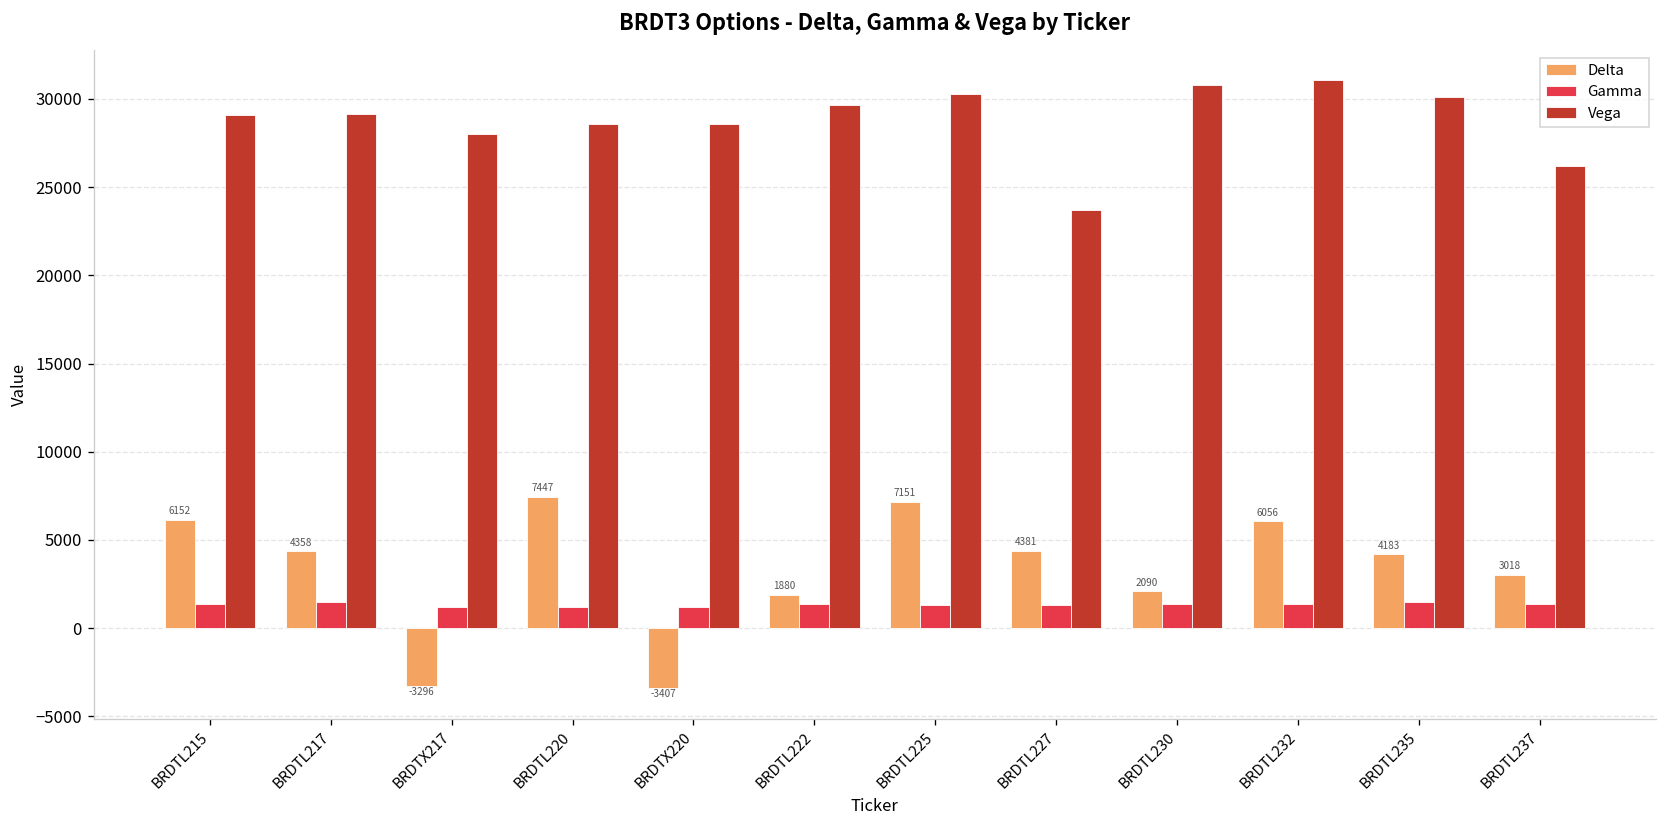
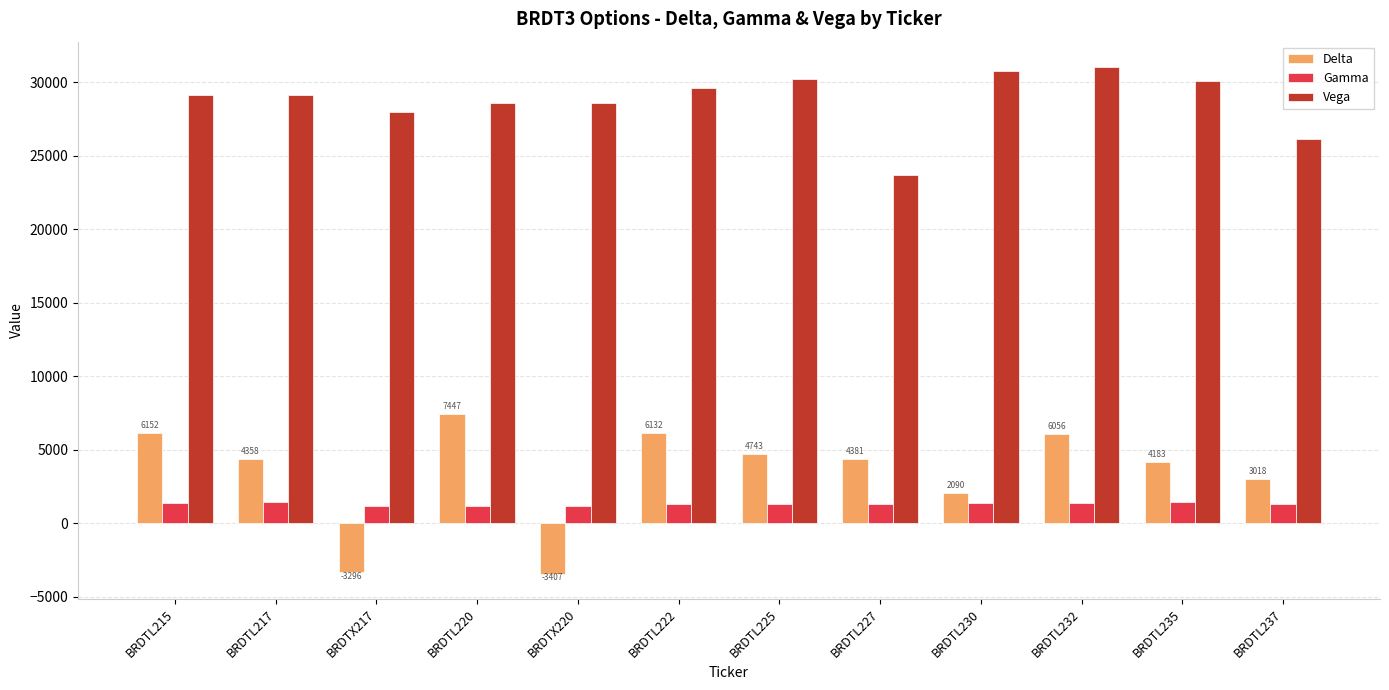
  {
    "Delta": {
      "BRDTL215": 6152,
      "BRDTL217": 4358,
      "BRDTX217": -3296,
      "BRDTL220": 7447,
      "BRDTX220": -3407,
-     "BRDTL222": 1880,
-     "BRDTL225": 7151,
+     "BRDTL222": 6132,
+     "BRDTL225": 4743,
      "BRDTL227": 4381,
      "BRDTL230": 2090,
      "BRDTL232": 6056,
      "BRDTL235": 4183,
      "BRDTL237": 3018
    }
  }
